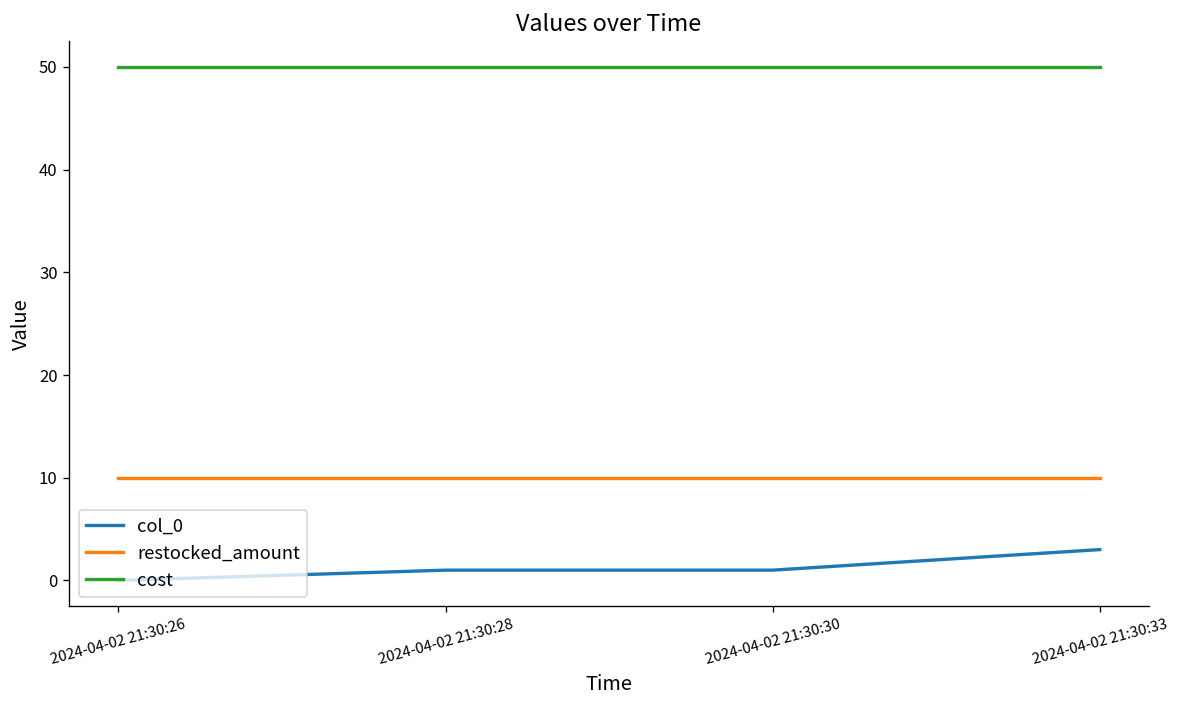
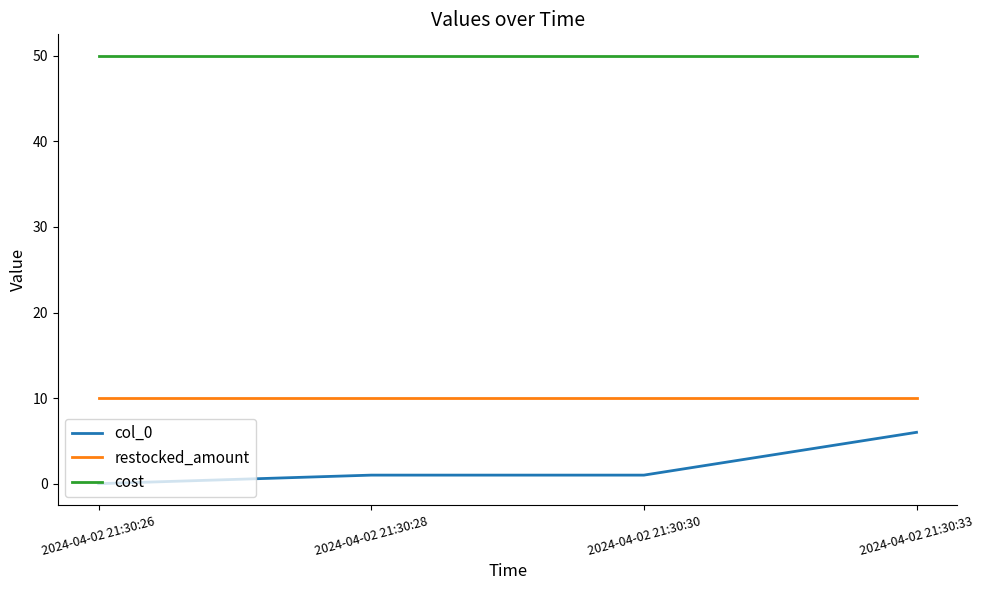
  {
    "col_0": {
      "2024-04-02 21:30:28": 1,
      "2024-04-02 21:30:30": 1,
-     "2024-04-02 21:30:33": 3
+     "2024-04-02 21:30:33": 6
    },
    "restocked_amount": {
      "2024-04-02 21:30:26": 10,
      "2024-04-02 21:30:28": 10,
      "2024-04-02 21:30:30": 10,
      "2024-04-02 21:30:33": 10
    },
    "cost": {
      "2024-04-02 21:30:26": 50,
      "2024-04-02 21:30:28": 50,
      "2024-04-02 21:30:30": 50,
      "2024-04-02 21:30:33": 50
    }
  }
